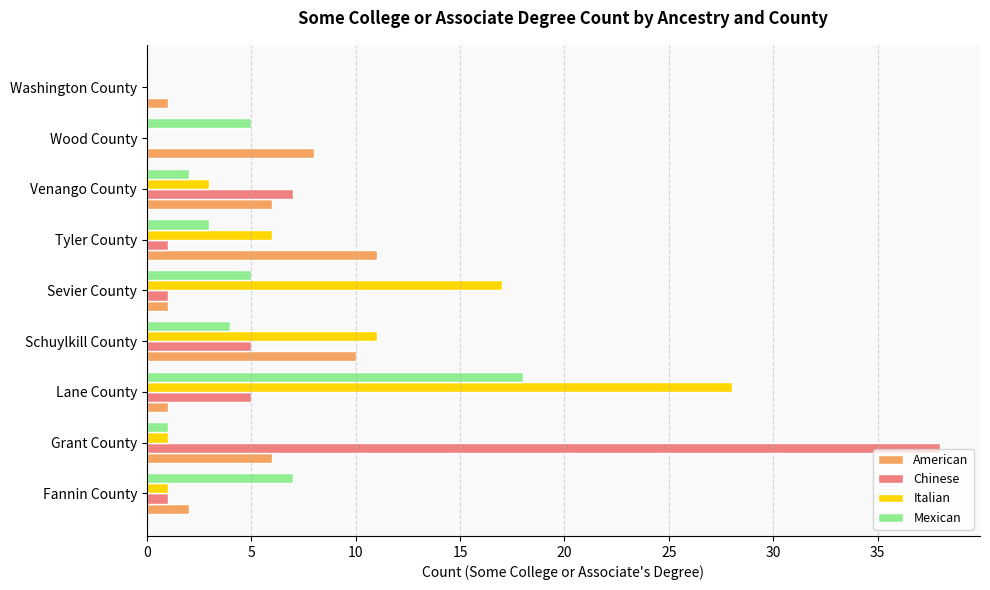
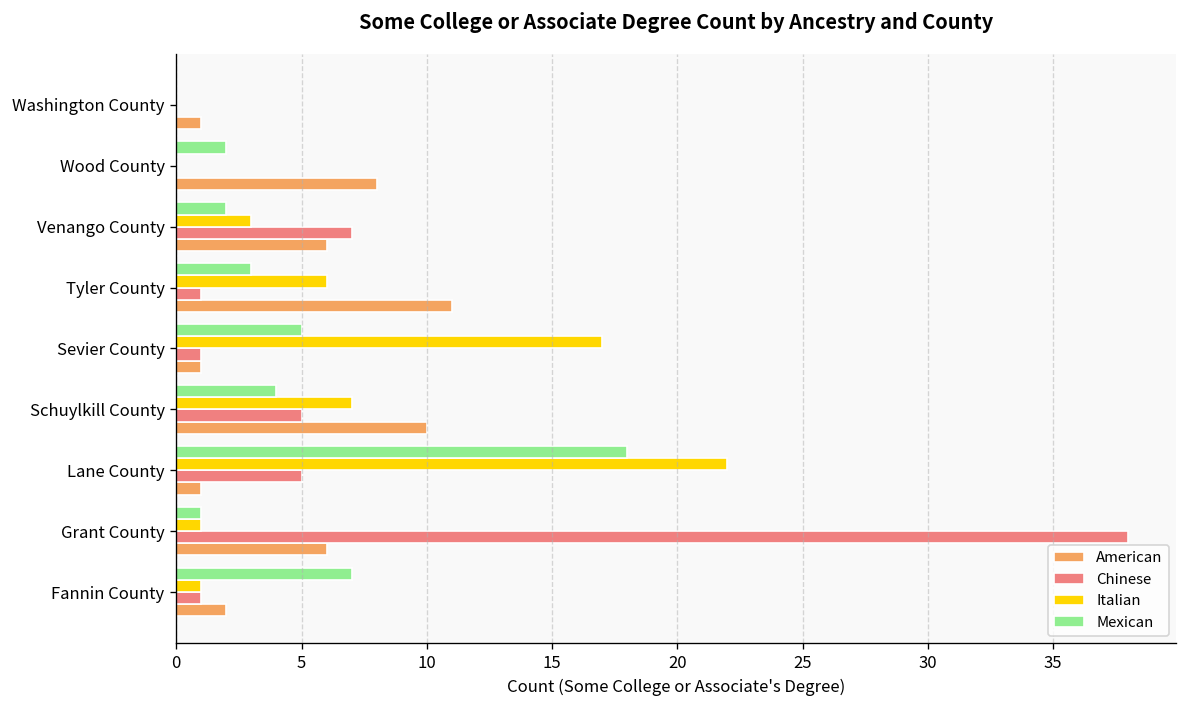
  {
    "Italian": {
      "Washington County": 0,
      "Wood County": 0,
      "Venango County": 3,
      "Tyler County": 6,
      "Sevier County": 17,
-     "Schuylkill County": 11,
-     "Lane County": 28,
+     "Schuylkill County": 7,
+     "Lane County": 22,
      "Grant County": 1,
      "Fannin County": 1
    },
    "Mexican": {
      "Washington County": 0,
-     "Wood County": 5,
+     "Wood County": 2,
      "Venango County": 2,
      "Tyler County": 3,
      "Sevier County": 5,
      "Schuylkill County": 4,
      "Lane County": 18,
      "Grant County": 1,
      "Fannin County": 7
    }
  }
